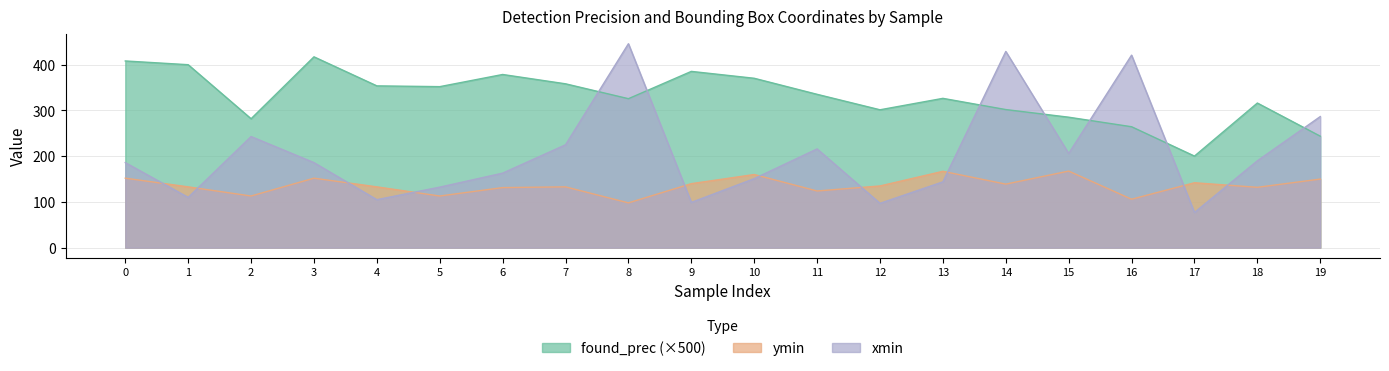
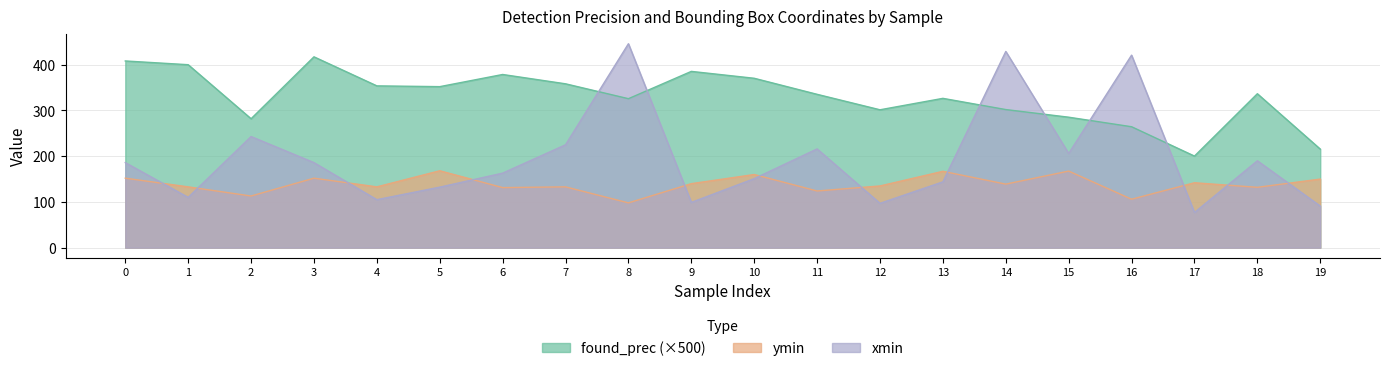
  {
    "found_prec (×500)": {
      "0": 410,
      "1": 400,
      "2": 280,
      "3": 420,
      "4": 350,
      "5": 350,
      "6": 380,
      "7": 360,
      "8": 330,
      "9": 390,
      "10": 370,
      "11": 340,
      "12": 300,
      "13": 330,
      "14": 300,
      "15": 290,
      "16": 260,
      "17": 200,
-     "18": 320,
-     "19": 240
+     "18": 340,
+     "19": 220
    },
    "ymin": {
      "0": 150,
      "1": 130,
      "2": 110,
      "3": 150,
      "4": 130,
-     "5": 110,
+     "5": 170,
      "6": 130,
      "7": 130,
      "8": 100,
      "9": 140,
      "10": 160,
      "11": 120,
      "12": 140,
      "13": 170,
      "14": 140,
      "15": 170,
      "16": 110,
      "17": 140,
      "18": 130,
      "19": 150
    },
    "xmin": {
      "0": 190,
      "1": 110,
      "2": 240,
      "3": 190,
      "4": 110,
      "5": 130,
      "6": 160,
      "7": 230,
      "8": 450,
      "9": 100,
      "10": 150,
      "11": 220,
      "12": 100,
      "13": 140,
      "14": 430,
      "15": 210,
      "16": 420,
      "17": 80,
      "18": 190,
-     "19": 290
+     "19": 90
    }
  }
